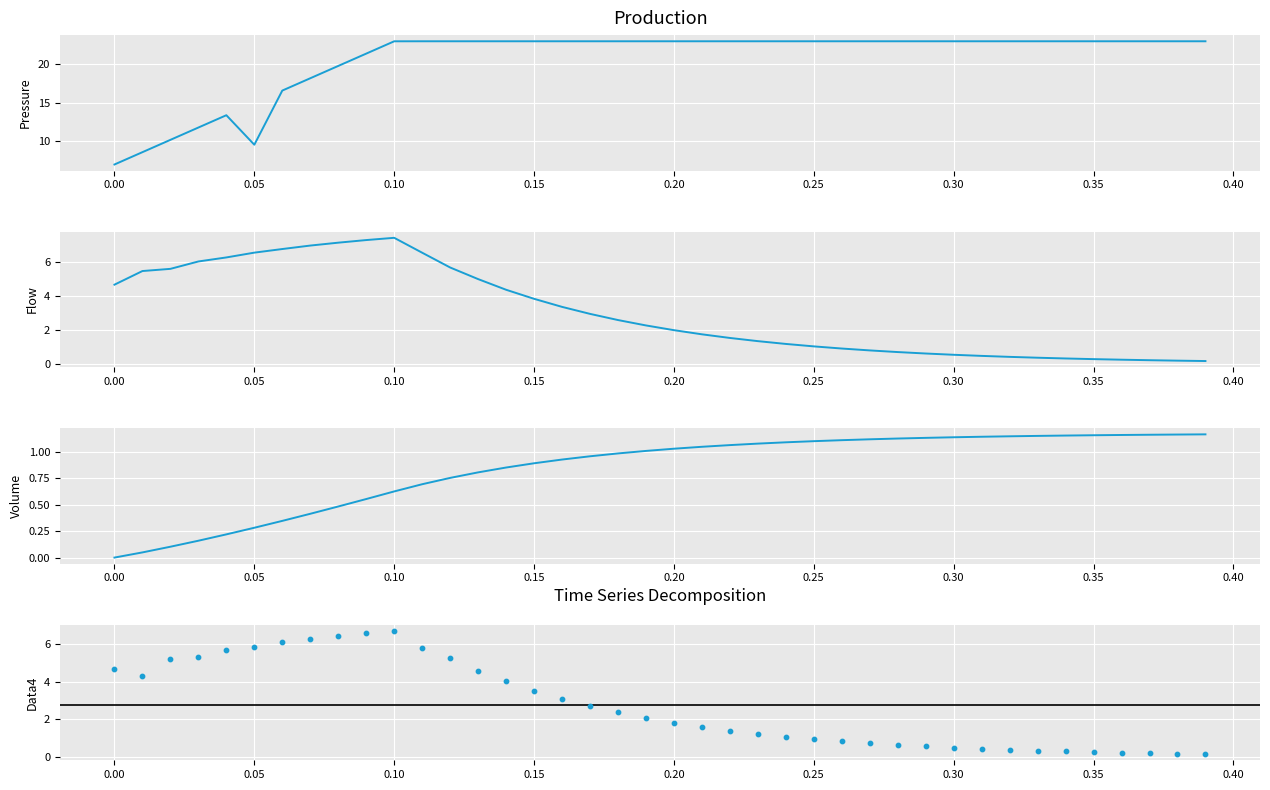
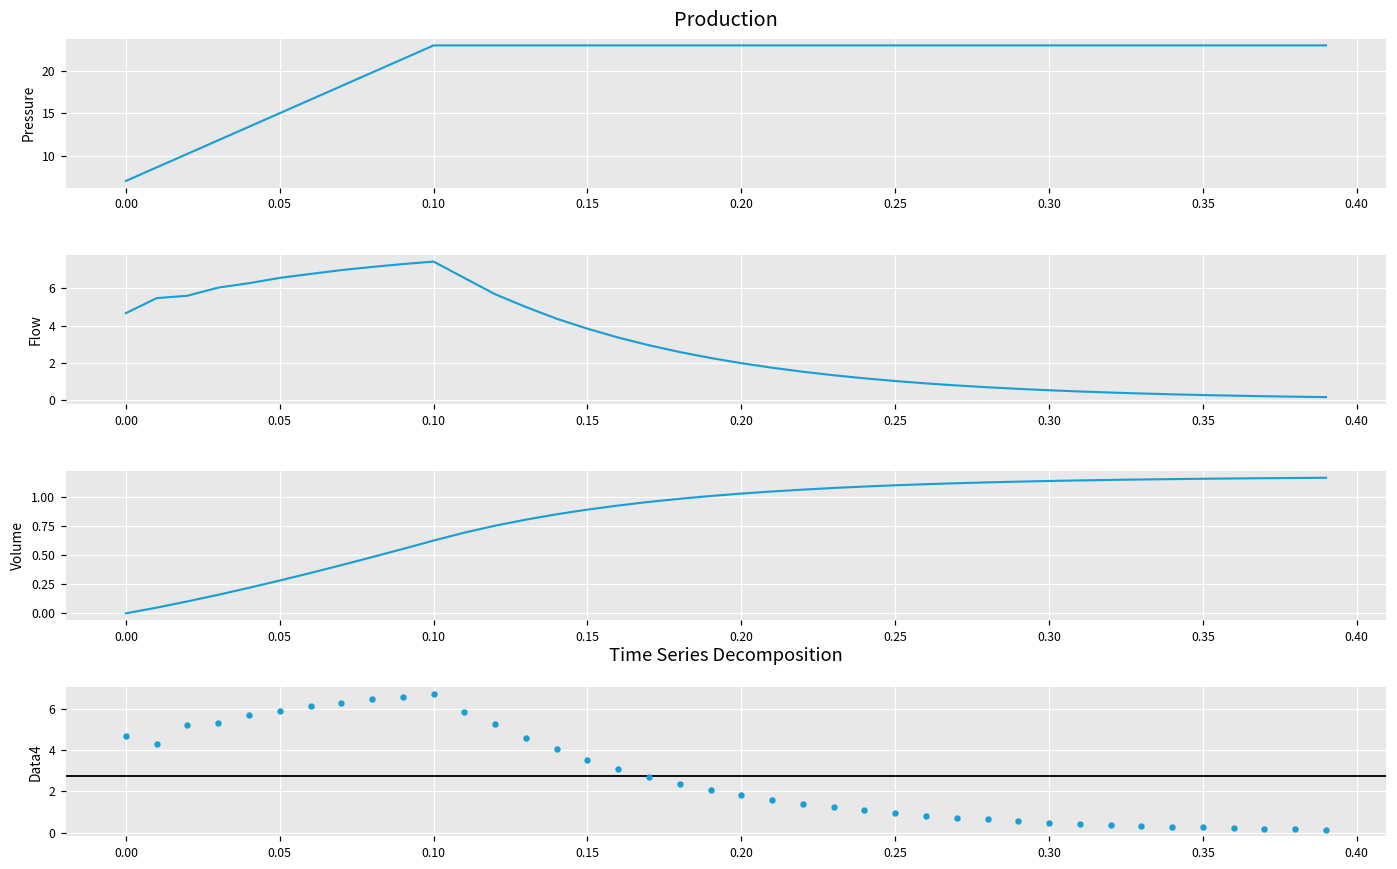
  {
    "Production": {
      "0.00": 7,
-     "0.05": 10,
+     "0.05": 15,
      "0.10": 23,
      "0.15": 23,
      "0.20": 23,
      "0.25": 23,
      "0.30": 23,
      "0.35": 23
    }
  }
